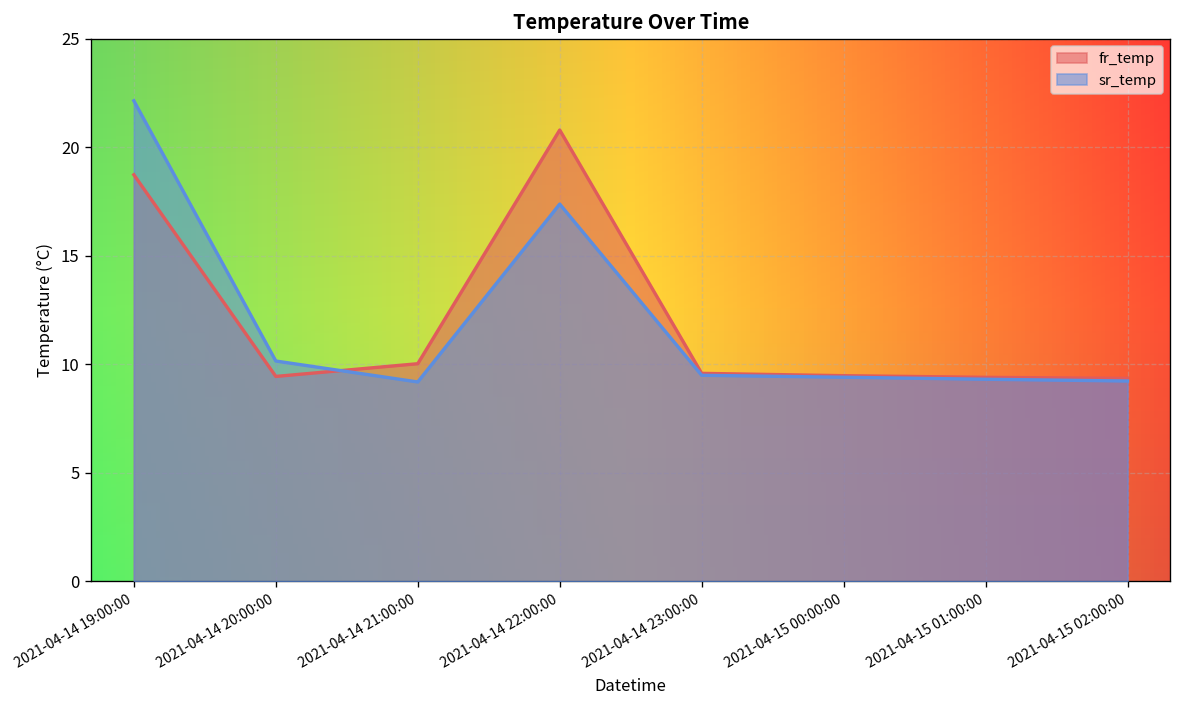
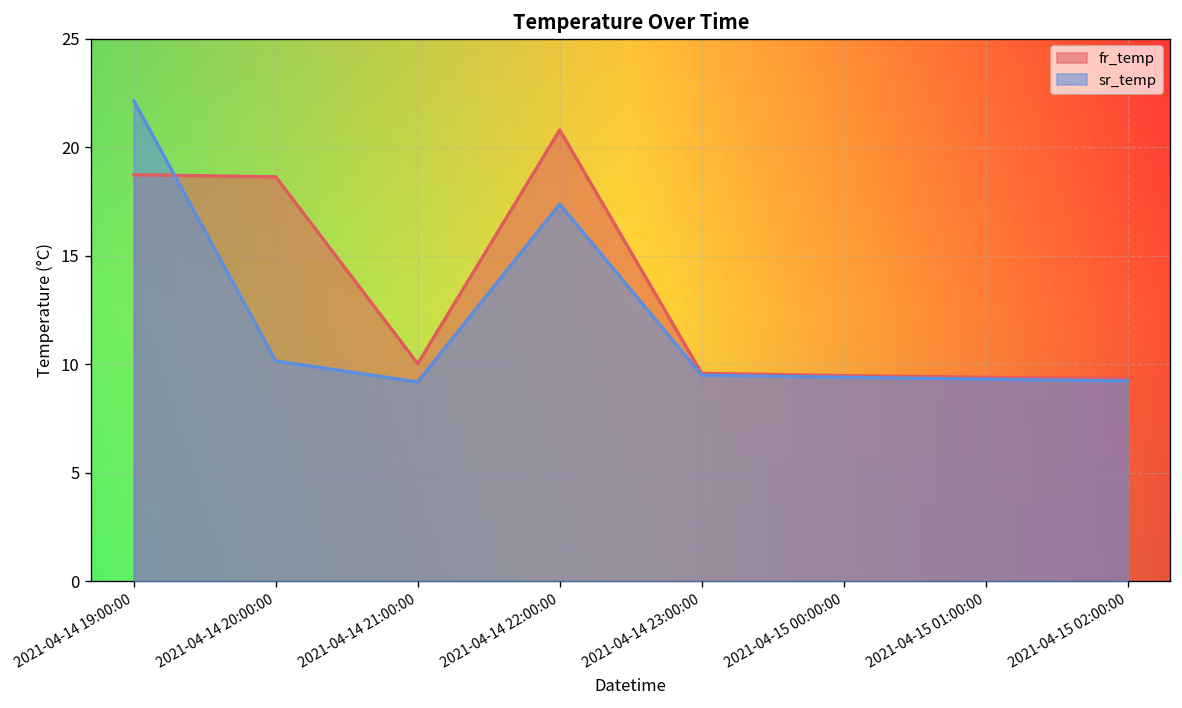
  {
    "fr_temp": {
      "2021-04-14 19:00:00": 18.7,
-     "2021-04-14 20:00:00": 9.4,
+     "2021-04-14 20:00:00": 18.6,
      "2021-04-14 21:00:00": 10.0,
      "2021-04-14 22:00:00": 20.8
    },
    "sr_temp": {
      "2021-04-14 19:00:00": 22.1,
      "2021-04-14 20:00:00": 10.2,
      "2021-04-14 21:00:00": 9.2,
      "2021-04-14 22:00:00": 17.4
    }
  }
